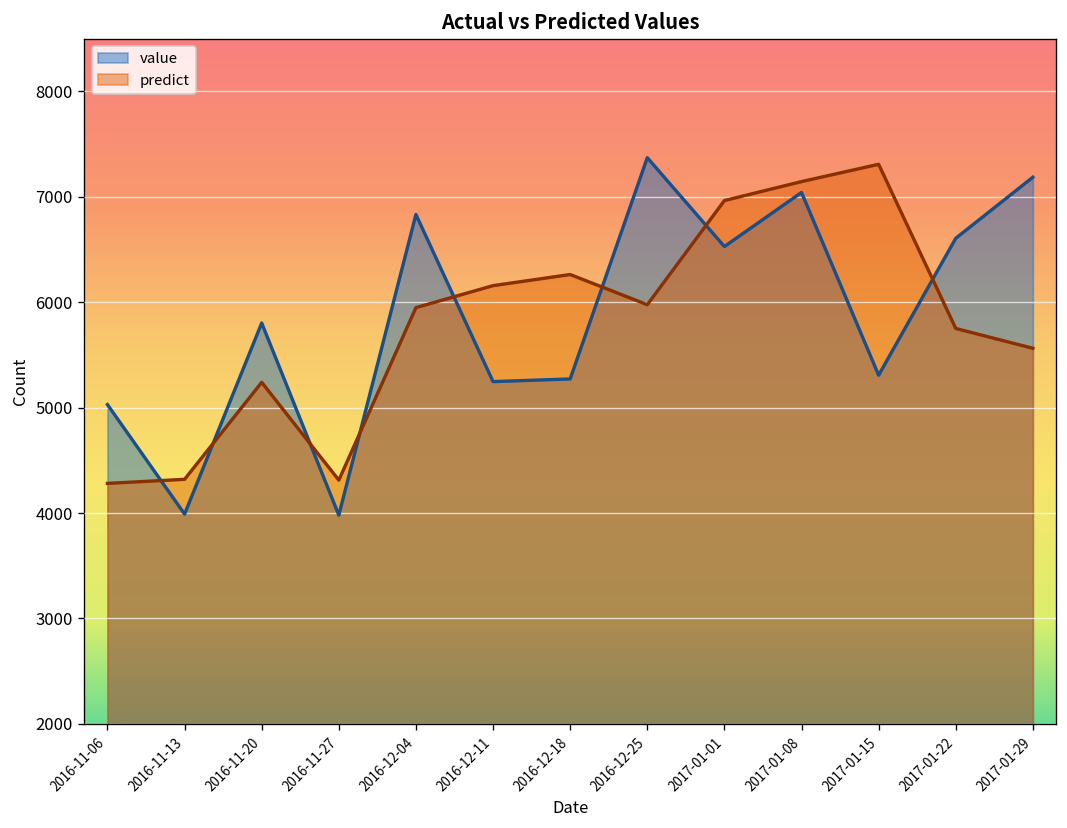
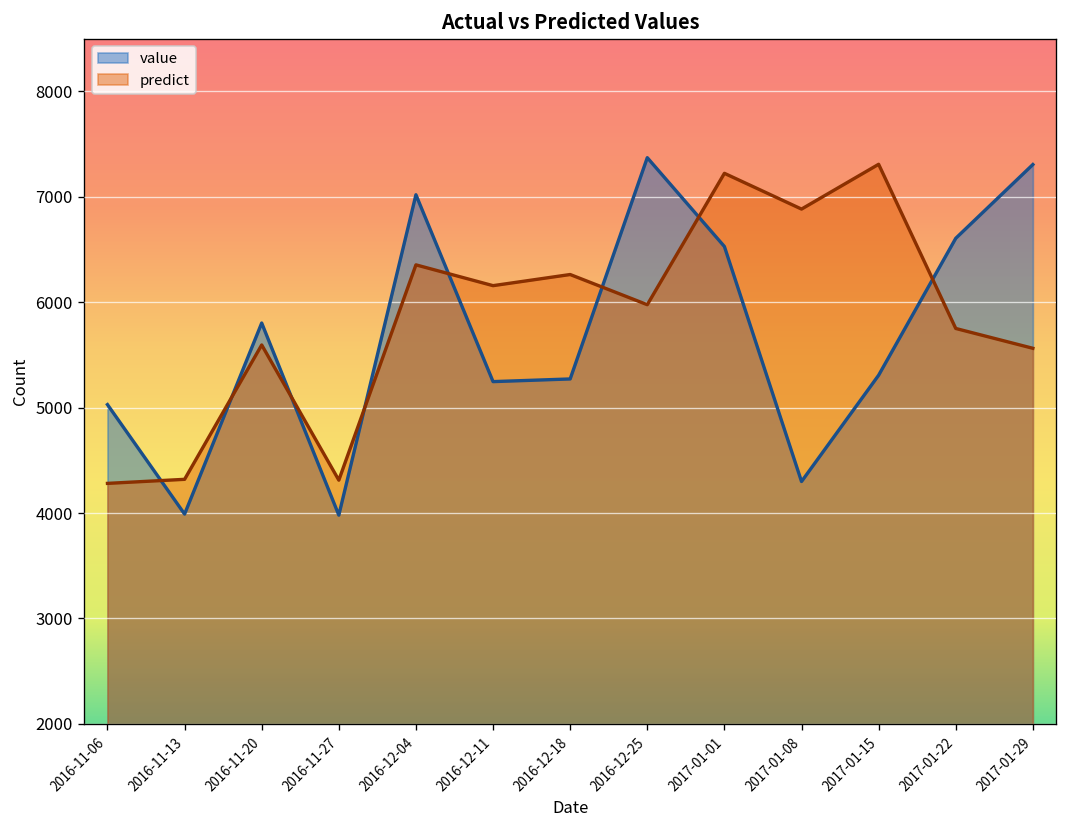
  {
    "value": {
      "2016-11-06": 5000,
      "2016-11-13": 4000,
      "2016-11-20": 5800,
      "2016-11-27": 4000,
-     "2016-12-04": 6800,
+     "2016-12-04": 7000,
      "2016-12-11": 5200,
      "2016-12-18": 5300,
      "2016-12-25": 7400,
      "2017-01-01": 6500,
-     "2017-01-08": 7000,
+     "2017-01-08": 4300,
      "2017-01-15": 5300,
      "2017-01-22": 6600,
-     "2017-01-29": 7200
+     "2017-01-29": 7300
    },
    "predict": {
      "2016-11-06": 4300,
      "2016-11-13": 4300,
-     "2016-11-20": 5200,
+     "2016-11-20": 5600,
      "2016-11-27": 4300,
-     "2016-12-04": 5900,
+     "2016-12-04": 6400,
      "2016-12-11": 6200,
      "2016-12-18": 6300,
      "2016-12-25": 6000,
-     "2017-01-01": 7000,
-     "2017-01-08": 7100,
+     "2017-01-01": 7200,
+     "2017-01-08": 6900,
      "2017-01-15": 7300,
      "2017-01-22": 5800,
      "2017-01-29": 5600
    }
  }
